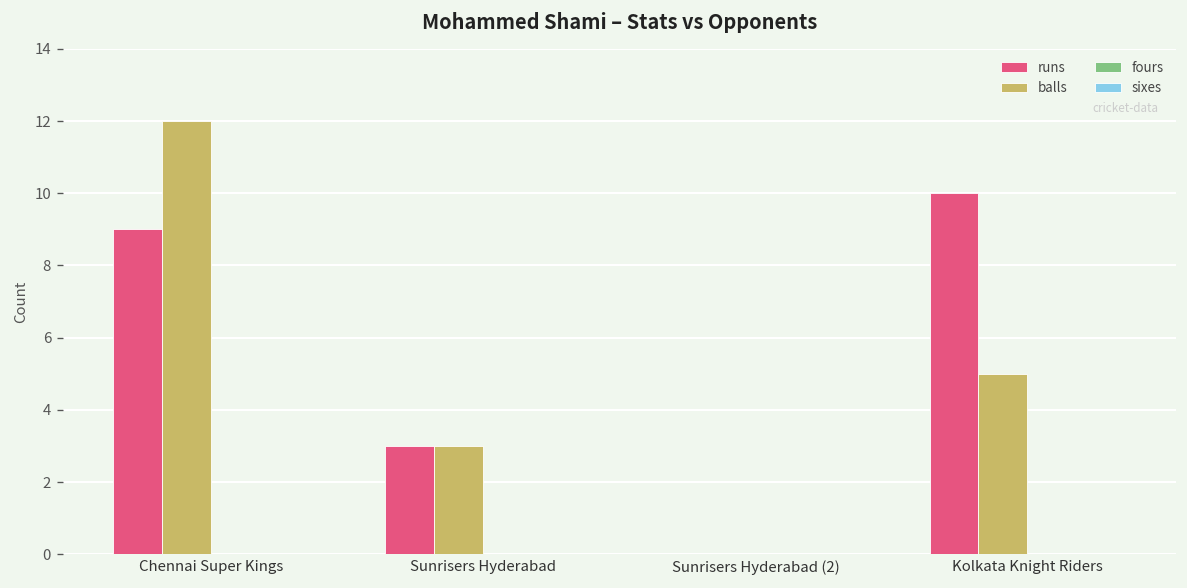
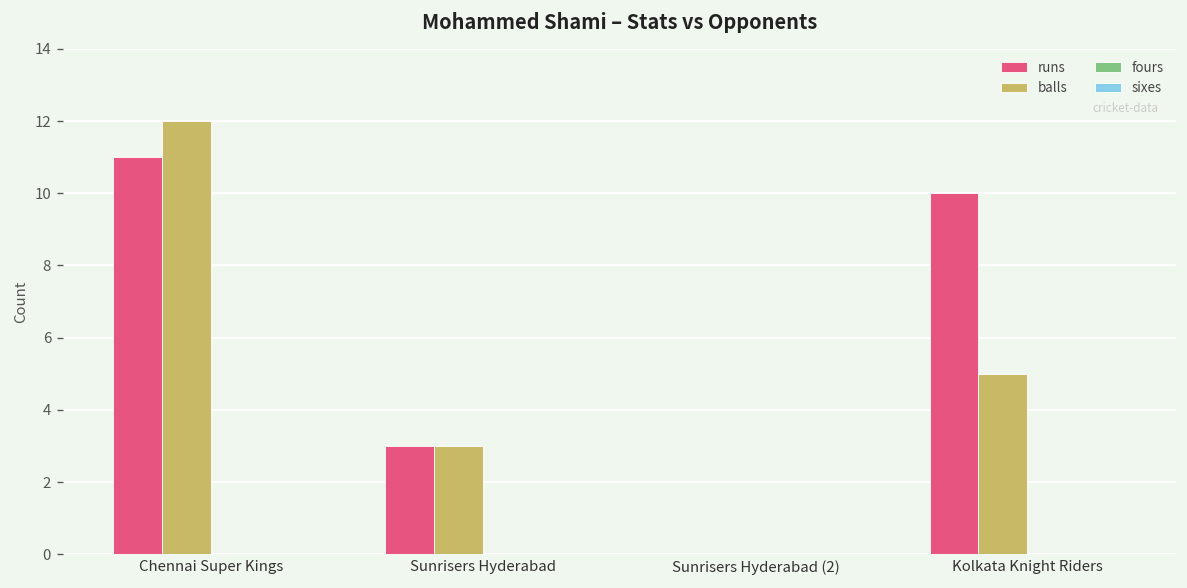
  {
    "runs": {
-     "Chennai Super Kings": 9,
+     "Chennai Super Kings": 11,
      "Sunrisers Hyderabad": 3,
      "Sunrisers Hyderabad (2)": 0,
      "Kolkata Knight Riders": 10
    },
    "balls": {
      "Chennai Super Kings": 12,
      "Sunrisers Hyderabad": 3,
      "Sunrisers Hyderabad (2)": 0,
      "Kolkata Knight Riders": 5
    },
    "fours": {
      "Chennai Super Kings": 0,
      "Sunrisers Hyderabad": 0,
      "Sunrisers Hyderabad (2)": 0,
      "Kolkata Knight Riders": 0
    },
    "sixes": {
      "Chennai Super Kings": 0,
      "Sunrisers Hyderabad": 0,
      "Sunrisers Hyderabad (2)": 0,
      "Kolkata Knight Riders": 0
    }
  }
